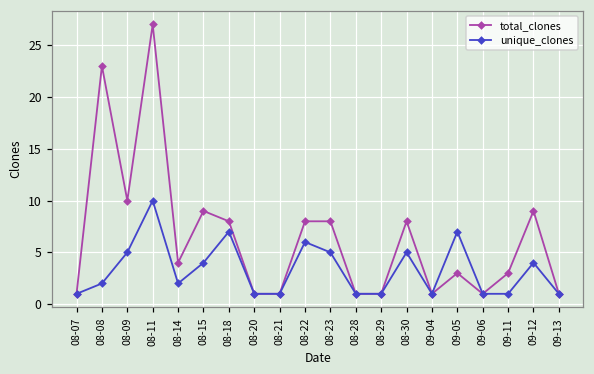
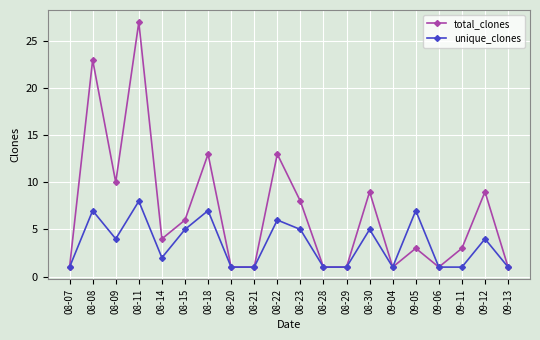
  {
    "total_clones": {
      "08-08": 23,
      "08-09": 10,
      "08-11": 27,
      "08-14": 4,
-     "08-15": 9,
-     "08-18": 8,
-     "08-22": 8,
+     "08-15": 6,
+     "08-18": 13,
+     "08-22": 13,
      "08-23": 8,
-     "08-30": 8,
+     "08-30": 9,
      "09-05": 3,
      "09-11": 3,
      "09-12": 9
    },
    "unique_clones": {
-     "08-08": 2,
-     "08-09": 5,
-     "08-11": 10,
+     "08-08": 7,
+     "08-09": 4,
+     "08-11": 8,
      "08-14": 2,
-     "08-15": 4,
+     "08-15": 5,
      "08-18": 7,
      "08-22": 6,
      "08-23": 5,
      "08-30": 5,
      "09-05": 7,
      "09-11": 1,
      "09-12": 4
    }
  }
